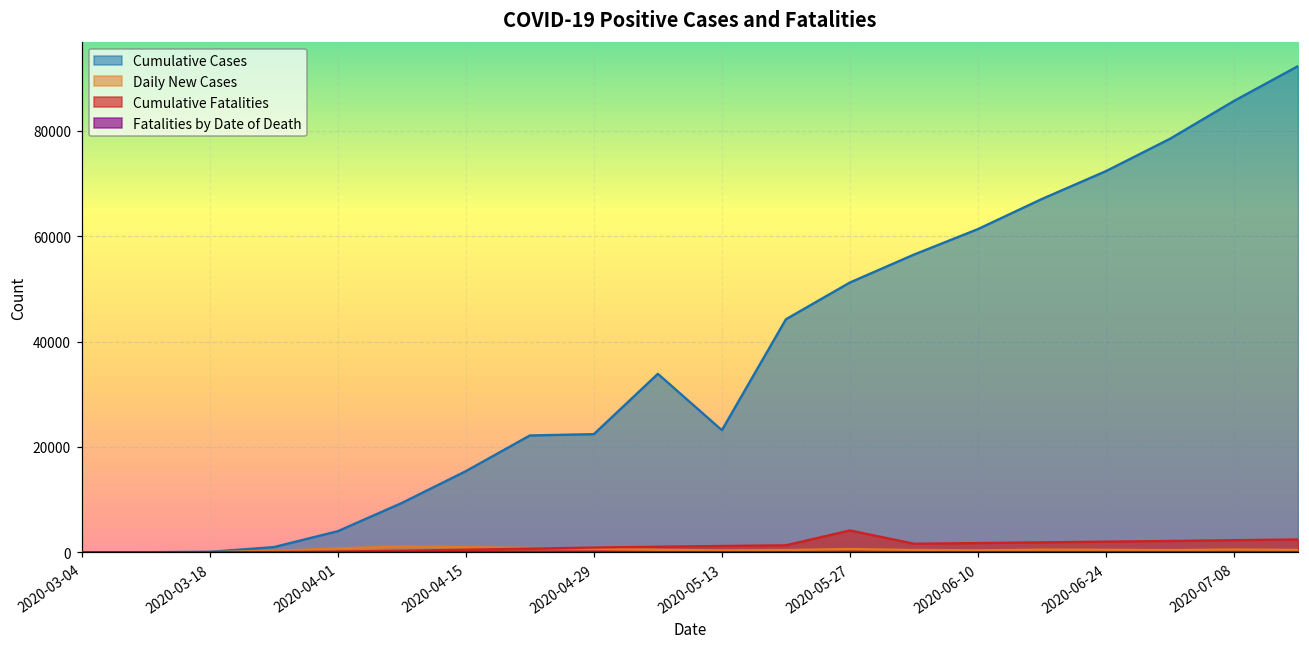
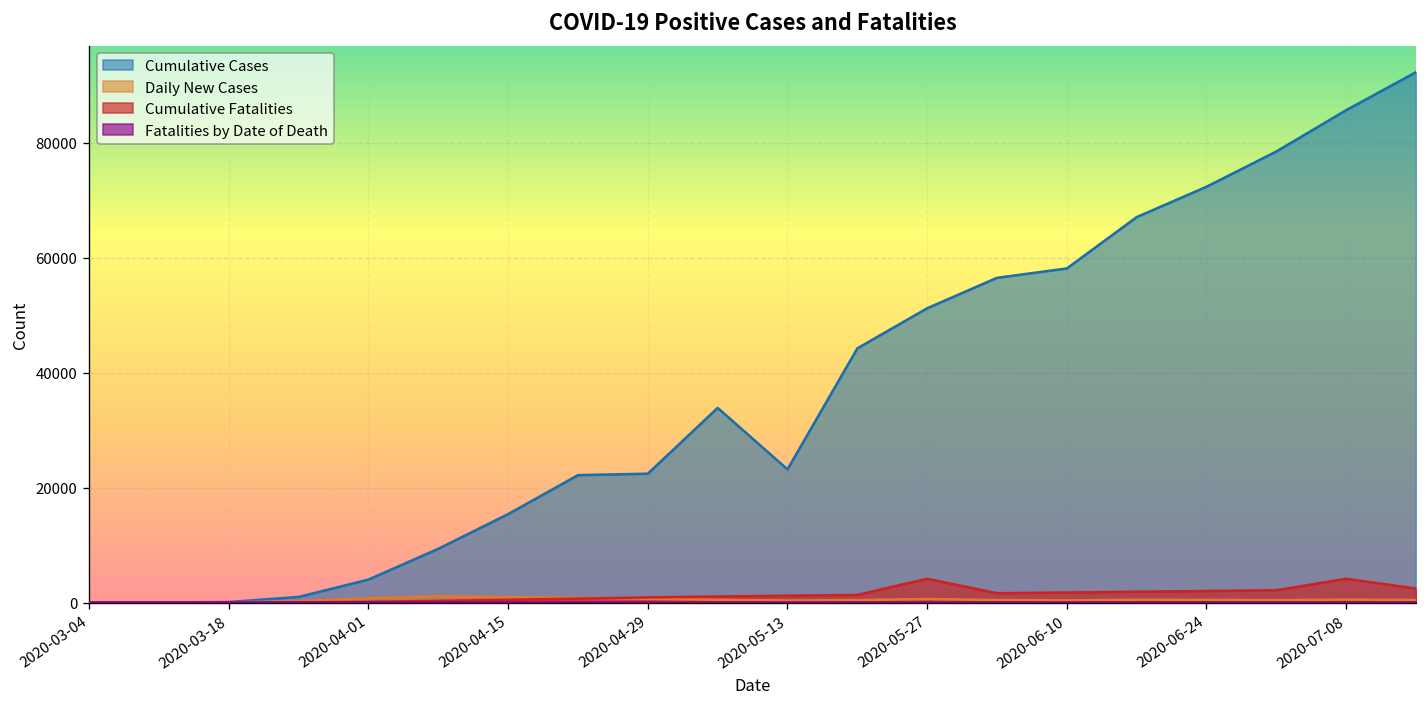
  {
    "Cumulative Cases": {
      "2020-04-01": 4000,
      "2020-04-15": 15000,
      "2020-04-29": 22000,
      "2020-05-13": 23000,
      "2020-05-27": 51000,
-     "2020-06-10": 61000,
+     "2020-06-10": 58000,
      "2020-06-24": 72000,
      "2020-07-08": 86000
    },
    "Daily New Cases": {
      "2020-04-01": 1000,
      "2020-05-27": 1000
    },
    "Cumulative Fatalities": {
      "2020-05-13": 1000,
      "2020-05-27": 4000,
      "2020-06-10": 2000,
      "2020-06-24": 2000,
-     "2020-07-08": 2000
+     "2020-07-08": 4000
    },
    "Fatalities by Date of Death": {
      "2020-04-29": 0,
      "2020-05-27": 0
    }
  }
